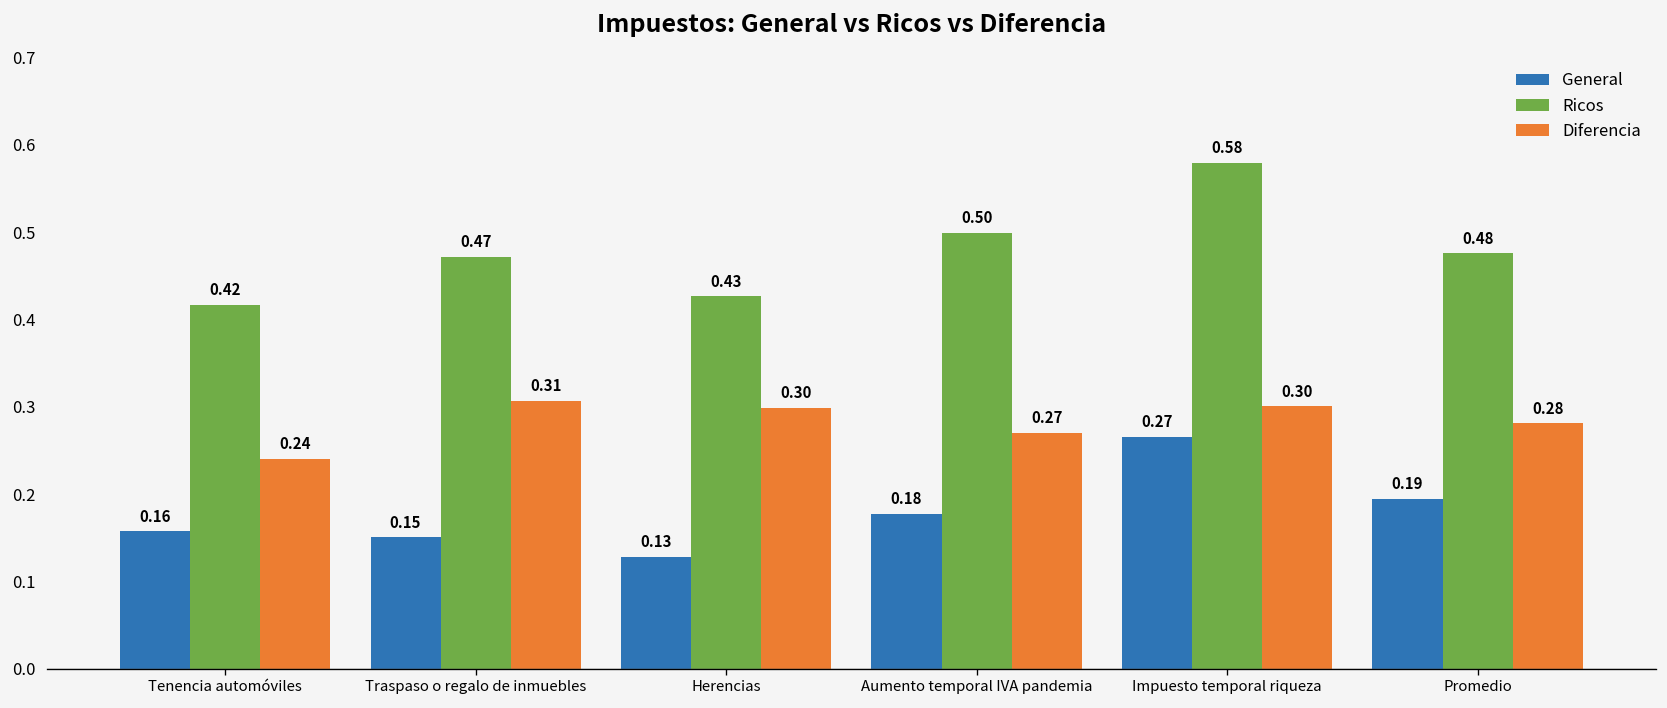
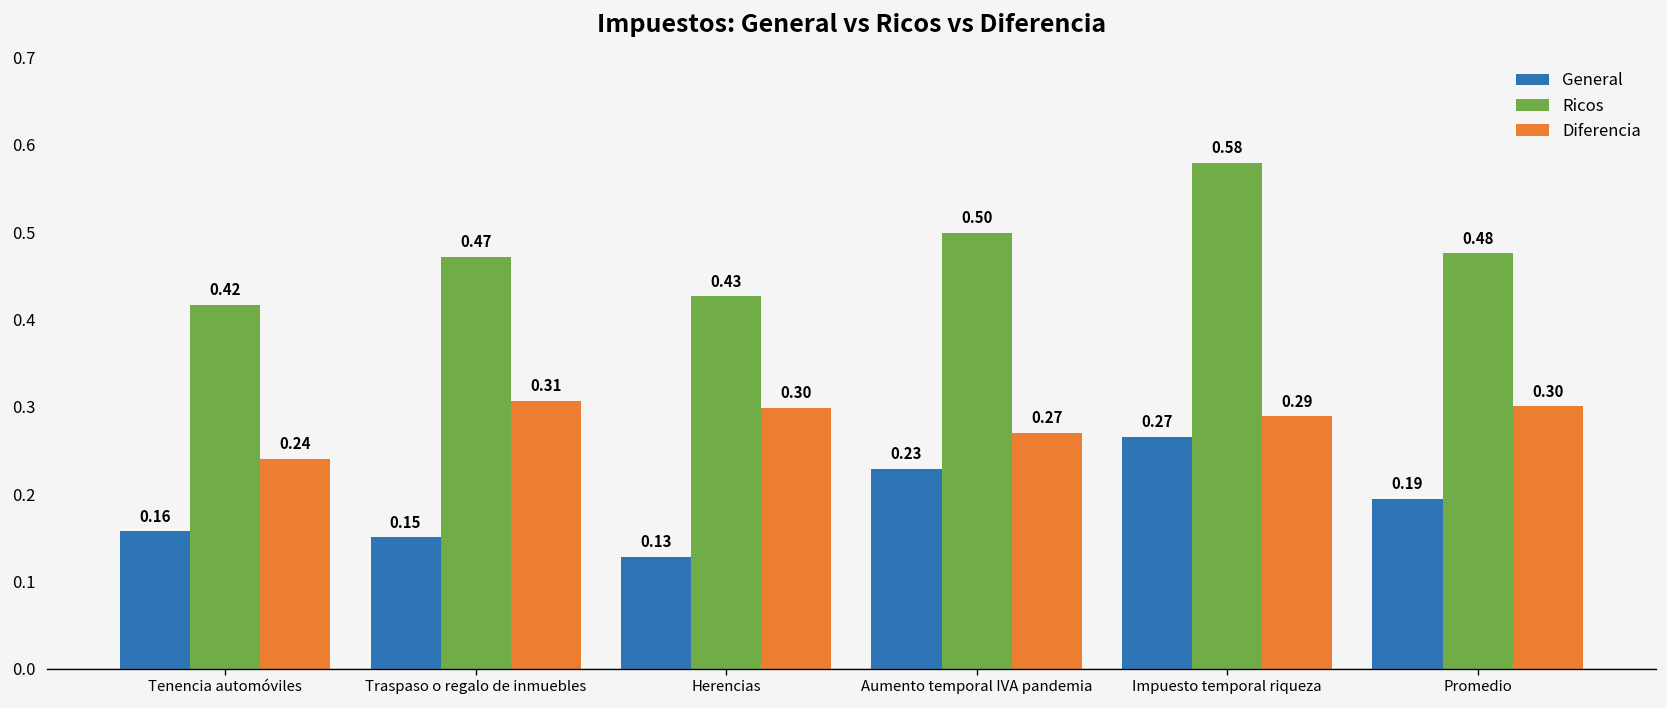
  {
    "General": {
      "Tenencia automóviles": 0.16,
      "Traspaso o regalo de inmuebles": 0.15,
      "Herencias": 0.13,
-     "Aumento temporal IVA pandemia": 0.18,
+     "Aumento temporal IVA pandemia": 0.23,
      "Impuesto temporal riqueza": 0.27,
      "Promedio": 0.19
    },
    "Ricos": {
      "Tenencia automóviles": 0.42,
      "Traspaso o regalo de inmuebles": 0.47,
      "Herencias": 0.43,
      "Aumento temporal IVA pandemia": 0.50,
      "Impuesto temporal riqueza": 0.58,
      "Promedio": 0.48
    },
    "Diferencia": {
      "Tenencia automóviles": 0.24,
      "Traspaso o regalo de inmuebles": 0.31,
      "Herencias": 0.30,
      "Aumento temporal IVA pandemia": 0.27,
-     "Impuesto temporal riqueza": 0.30,
-     "Promedio": 0.28
+     "Impuesto temporal riqueza": 0.29,
+     "Promedio": 0.30
    }
  }
